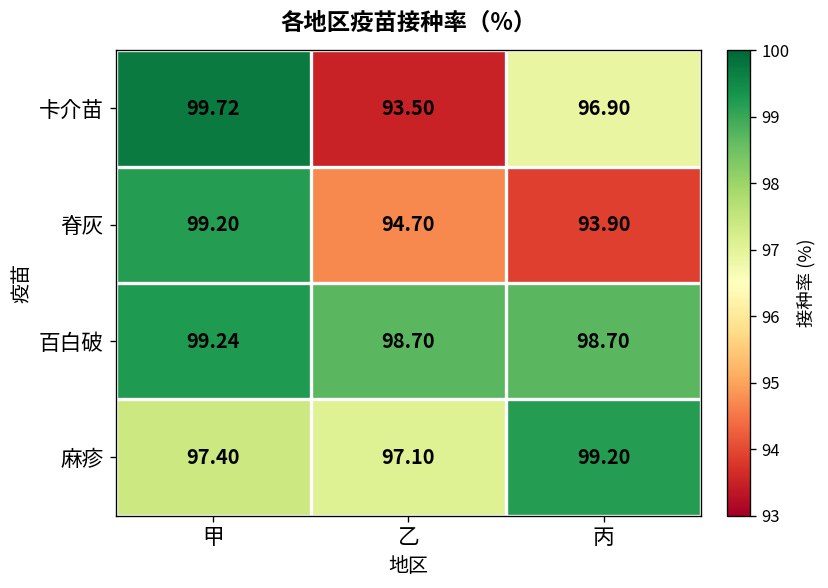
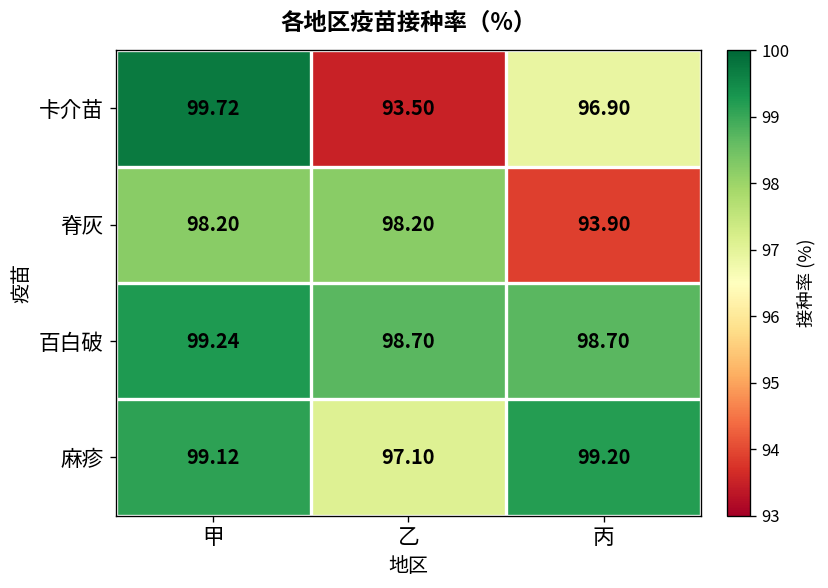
  {
    "卡介苗": {
      "甲": 99.72,
      "乙": 93.50,
      "丙": 96.90
    },
    "脊灰": {
-     "甲": 99.20,
-     "乙": 94.70,
+     "甲": 98.20,
+     "乙": 98.20,
      "丙": 93.90
    },
    "百白破": {
      "甲": 99.24,
      "乙": 98.70,
      "丙": 98.70
    },
    "麻疹": {
-     "甲": 97.40,
+     "甲": 99.12,
      "乙": 97.10,
      "丙": 99.20
    }
  }
